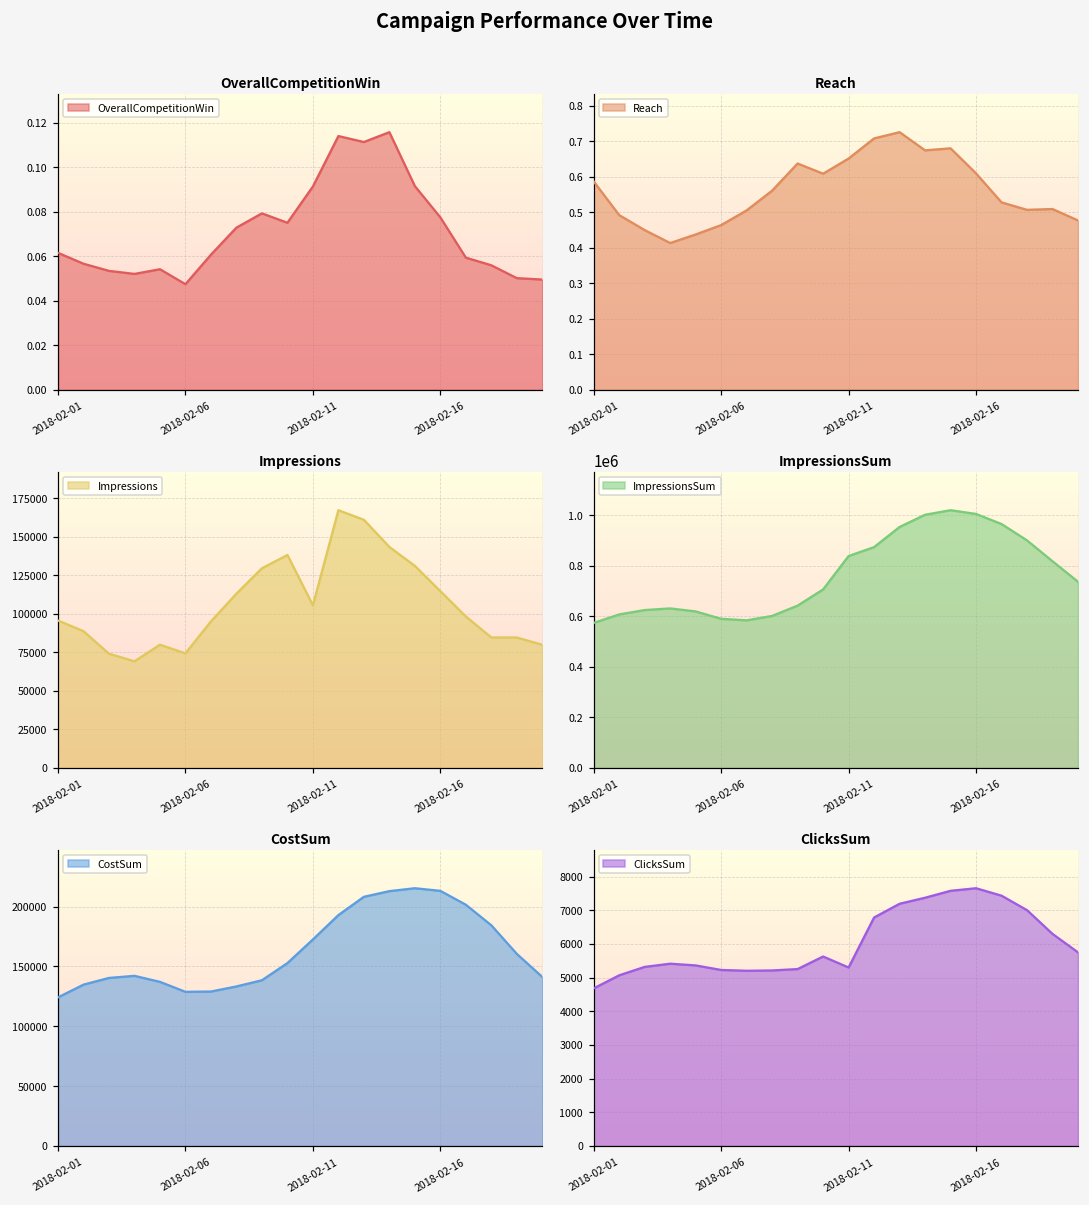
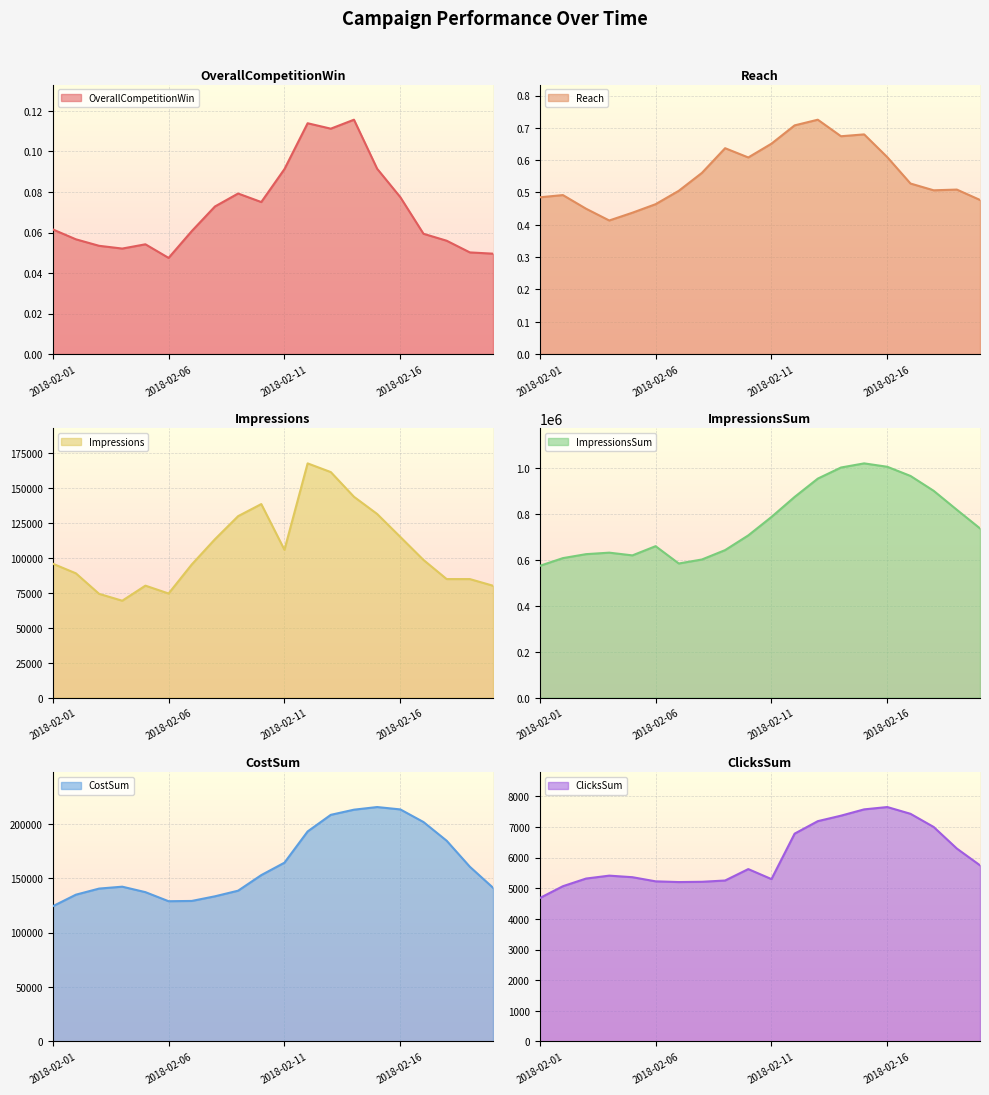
  {
    "OverallCompetitionWin": {
      "2018-02-01": 0.062,
      "2018-02-06": 0.047,
      "2018-02-11": 0.091,
      "2018-02-16": 0.077
    },
    "Reach": {
-     "2018-02-01": 0.59,
+     "2018-02-01": 0.49,
      "2018-02-06": 0.46,
      "2018-02-11": 0.65,
      "2018-02-16": 0.61
    },
    "Impressions": {
      "2018-02-01": 96000,
      "2018-02-06": 74000,
      "2018-02-11": 106000,
      "2018-02-16": 115000
    },
    "ImpressionsSum": {
      "2018-02-01": 570000,
-     "2018-02-06": 590000,
-     "2018-02-11": 840000,
+     "2018-02-06": 660000,
+     "2018-02-11": 790000,
      "2018-02-16": 1010000
    },
    "CostSum": {
      "2018-02-01": 124000,
      "2018-02-06": 129000,
-     "2018-02-11": 173000,
+     "2018-02-11": 164000,
      "2018-02-16": 213000
    },
    "ClicksSum": {
      "2018-02-01": 4700,
      "2018-02-06": 5200,
      "2018-02-11": 5300,
      "2018-02-16": 7700
    }
  }
